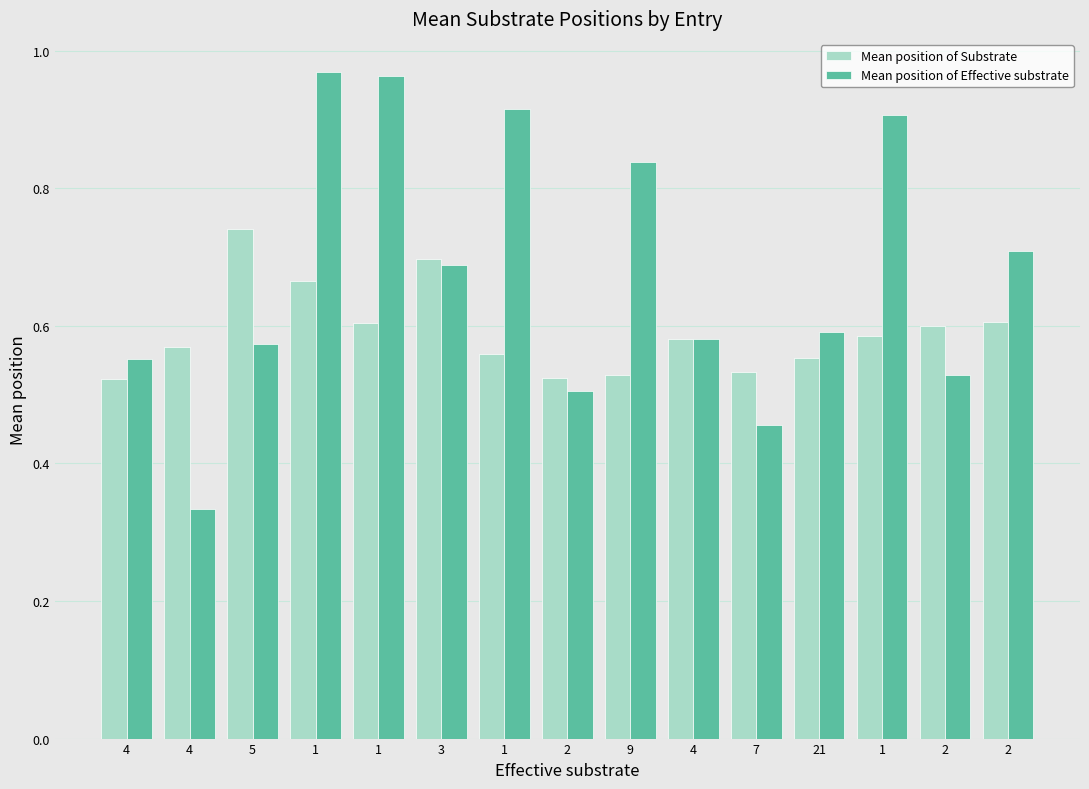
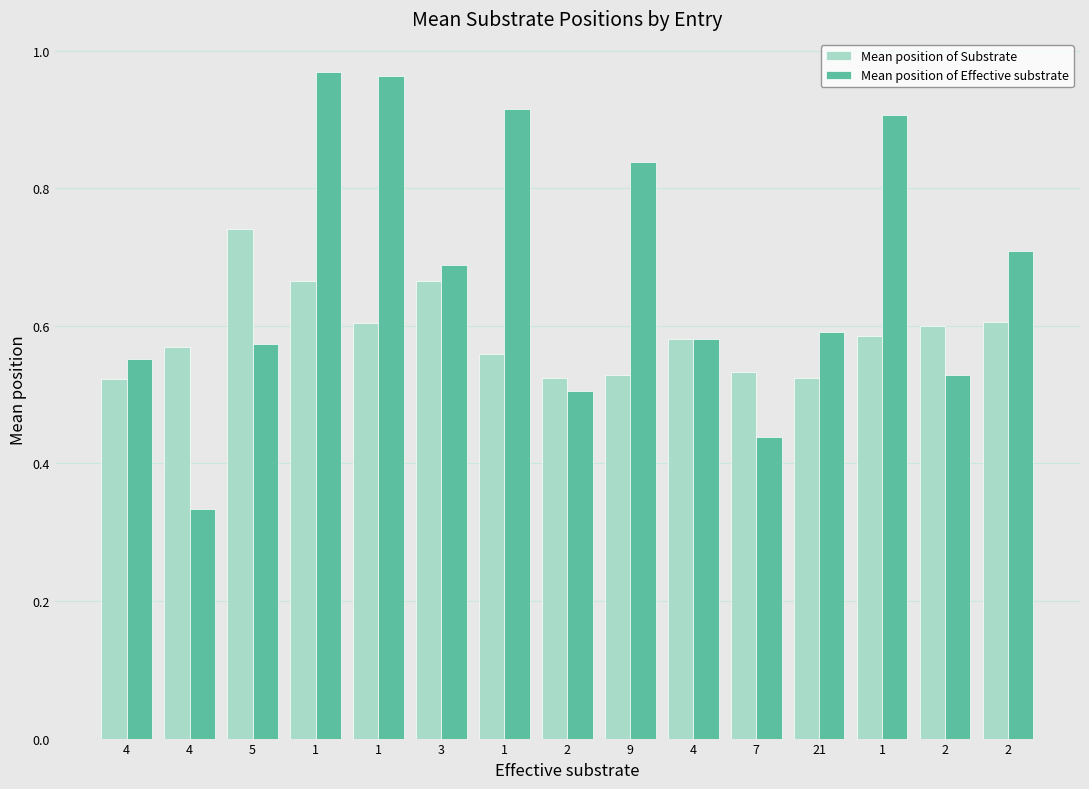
  {
    "Mean position of Substrate": {
      "5": 0.74,
-     "3": 0.70,
+     "3": 0.67,
      "9": 0.53,
      "7": 0.53,
-     "21": 0.55
+     "21": 0.52
    },
    "Mean position of Effective substrate": {
      "5": 0.57,
      "3": 0.69,
      "9": 0.84,
-     "7": 0.46,
+     "7": 0.44,
      "21": 0.59
    }
  }
